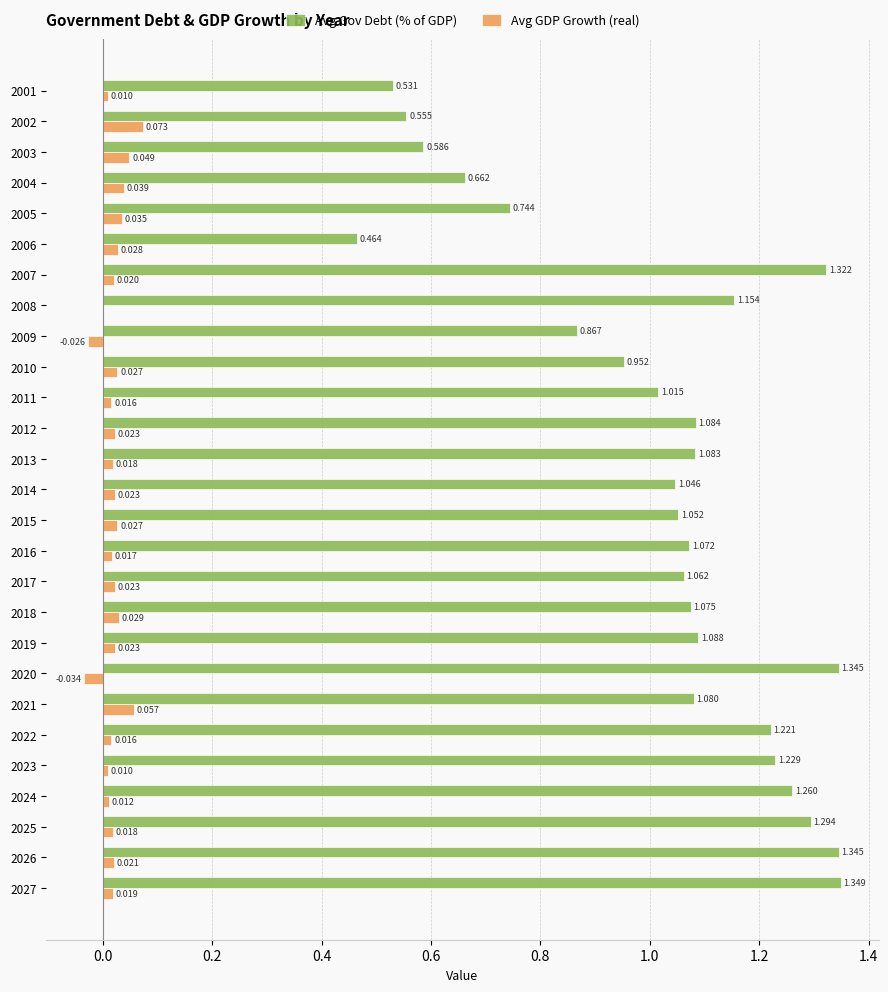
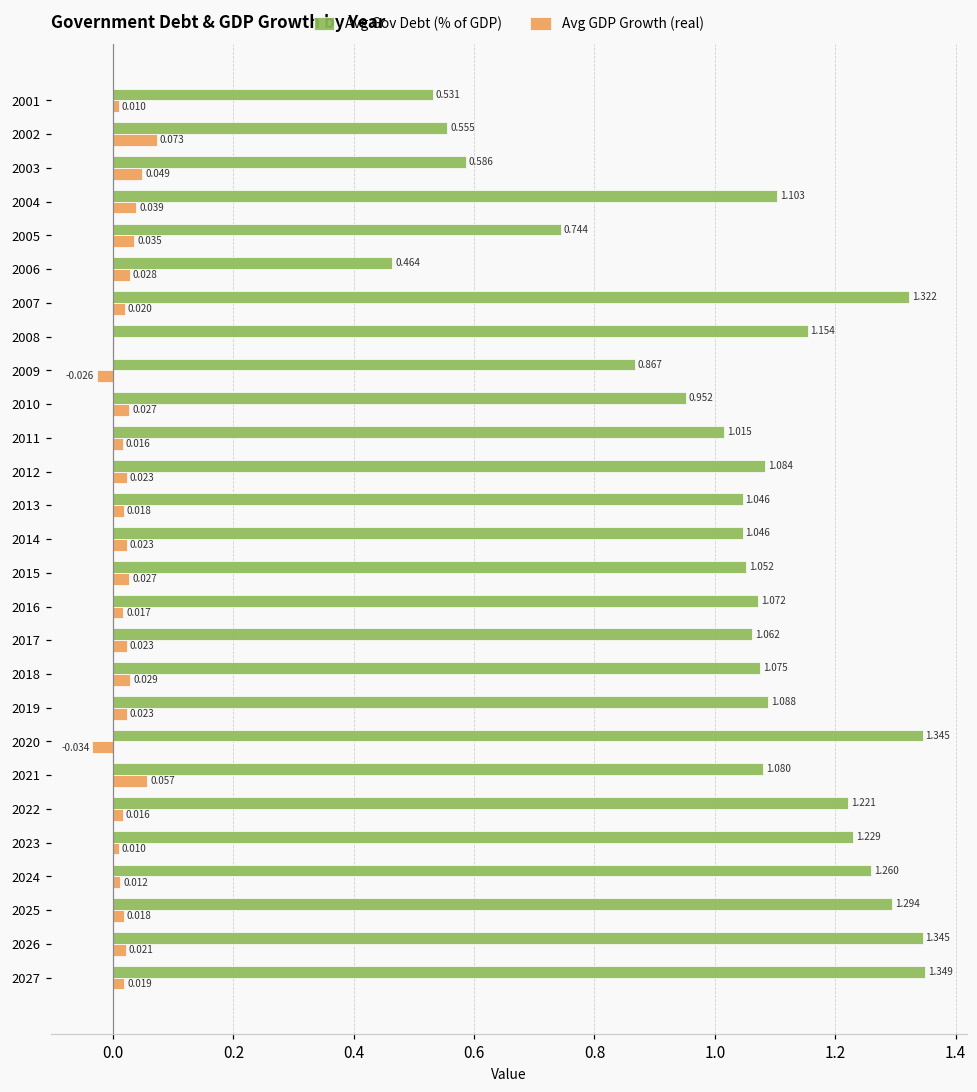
  {
    "Avg Gov Debt (% of GDP)": {
      "2001": 0.531,
      "2002": 0.555,
      "2003": 0.586,
-     "2004": 0.662,
+     "2004": 1.103,
      "2005": 0.744,
      "2006": 0.464,
      "2007": 1.322,
      "2008": 1.154,
      "2009": 0.867,
      "2010": 0.952,
      "2011": 1.015,
      "2012": 1.084,
-     "2013": 1.083,
+     "2013": 1.046,
      "2014": 1.046,
      "2015": 1.052,
      "2016": 1.072,
      "2017": 1.062,
      "2018": 1.075,
      "2019": 1.088,
      "2020": 1.345,
      "2021": 1.080,
      "2022": 1.221,
      "2023": 1.229,
      "2024": 1.260,
      "2025": 1.294,
      "2026": 1.345,
      "2027": 1.349
    },
    "Avg GDP Growth (real)": {
      "2001": 0.010,
      "2002": 0.073,
      "2003": 0.049,
      "2004": 0.039,
      "2005": 0.035,
      "2006": 0.028,
      "2007": 0.020,
      "2009": -0.026,
      "2010": 0.027,
      "2011": 0.016,
      "2012": 0.023,
      "2013": 0.018,
      "2014": 0.023,
      "2015": 0.027,
      "2016": 0.017,
      "2017": 0.023,
      "2018": 0.029,
      "2019": 0.023,
      "2020": -0.034,
      "2021": 0.057,
      "2022": 0.016,
      "2023": 0.010,
      "2024": 0.012,
      "2025": 0.018,
      "2026": 0.021,
      "2027": 0.019
    }
  }
